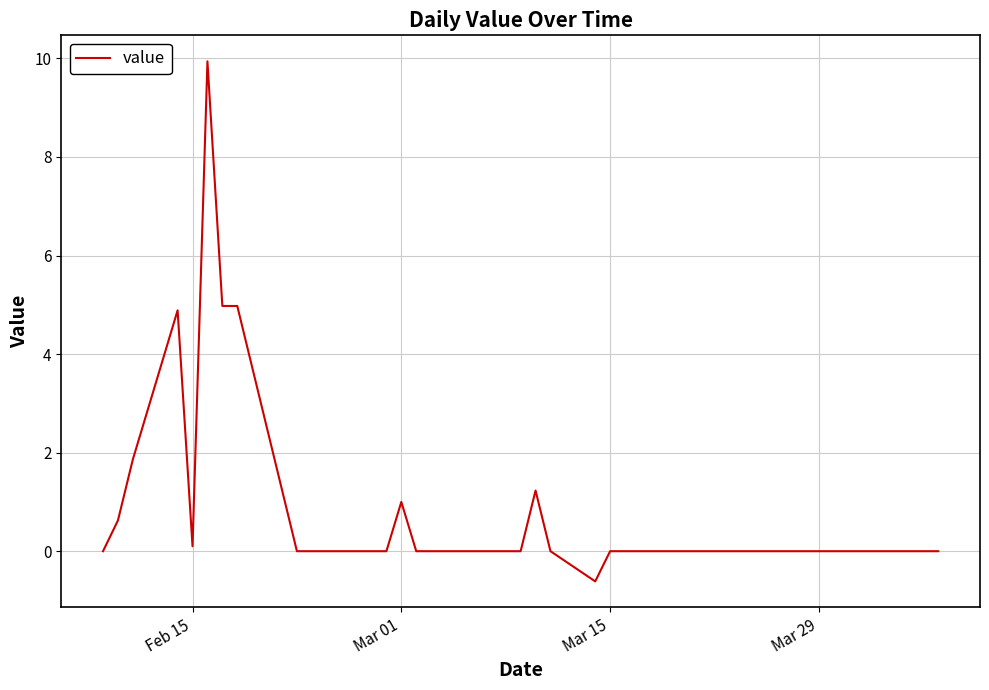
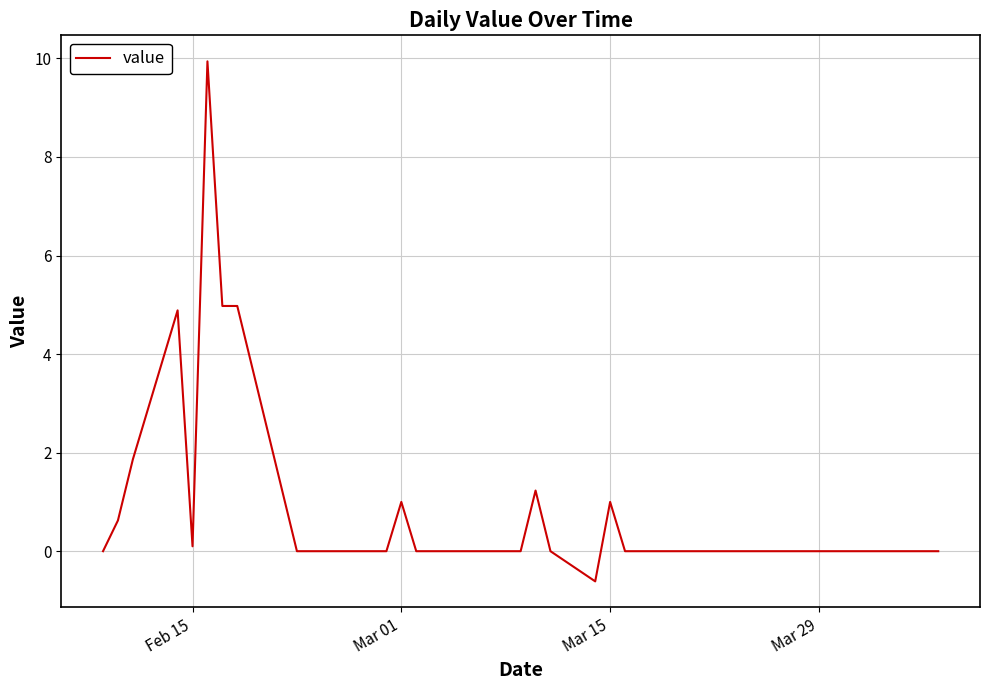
  {
    "Feb 15": 0.1,
    "Mar 01": 1,
-   "Mar 15": 0,
+   "Mar 15": 1,
    "Mar 29": 0
  }
